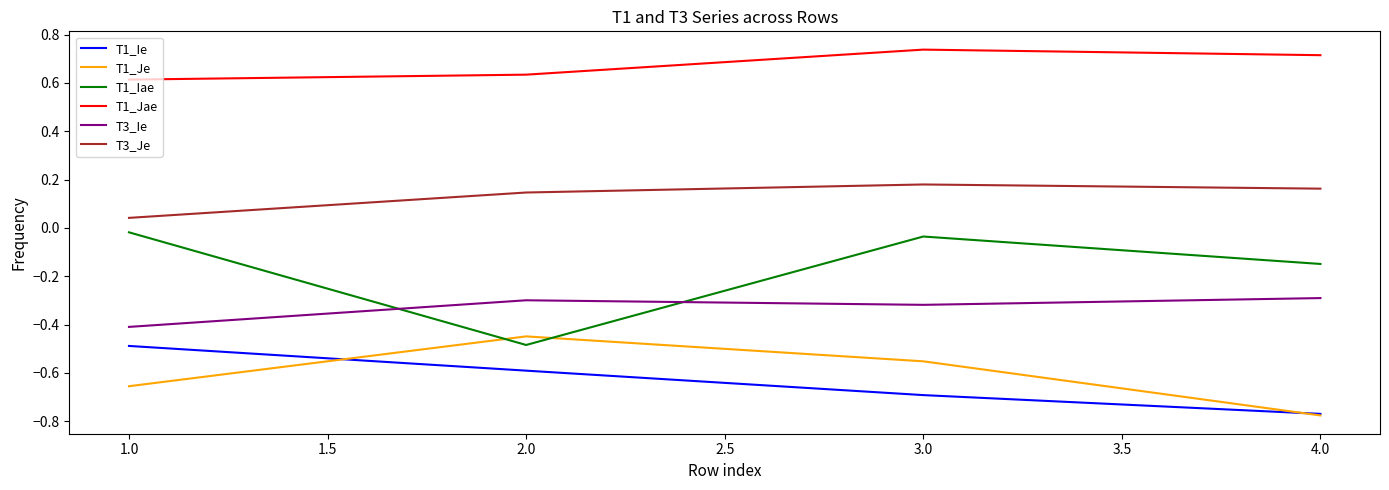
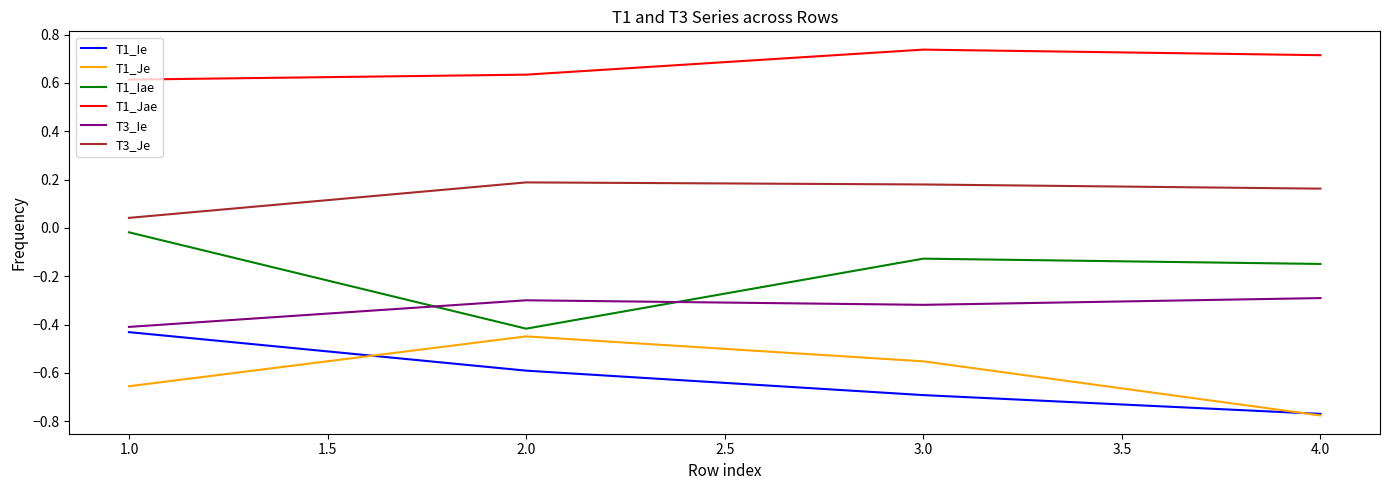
  {
    "T1_Ie": {
-     "1.0": -0.49,
+     "1.0": -0.43,
      "2.0": -0.59,
      "3.0": -0.69
    },
    "T1_Je": {
      "1.0": -0.66,
      "2.0": -0.45,
      "3.0": -0.55
    },
    "T1_Iae": {
      "1.0": -0.02,
-     "2.0": -0.48,
-     "3.0": -0.04,
+     "2.0": -0.42,
+     "3.0": -0.13,
      "4.0": -0.15
    },
    "T1_Jae": {
      "2.0": 0.63,
      "3.0": 0.74,
      "4.0": 0.71
    },
    "T3_Ie": {
      "1.0": -0.41,
      "2.0": -0.30,
      "3.0": -0.32,
      "4.0": -0.29
    },
    "T3_Je": {
      "1.0": 0.04,
-     "2.0": 0.15,
+     "2.0": 0.19,
      "3.0": 0.18,
      "4.0": 0.16
    }
  }
